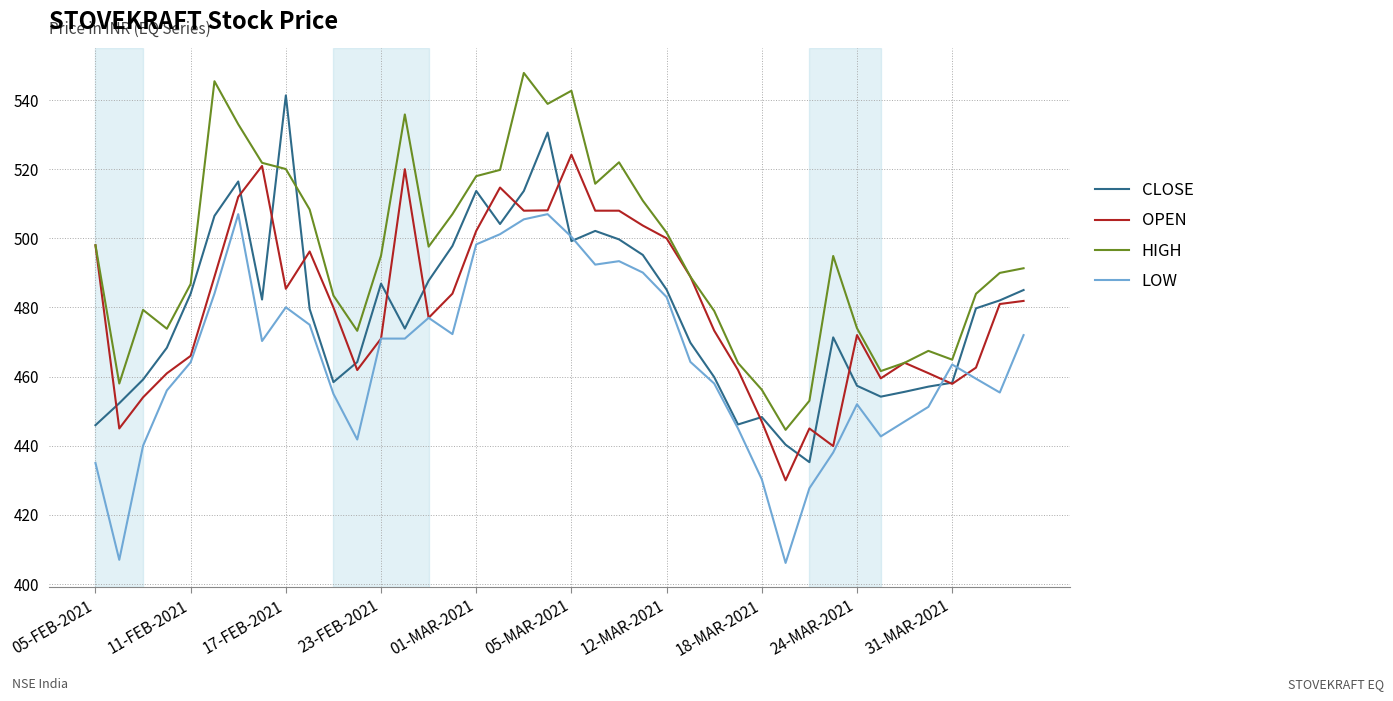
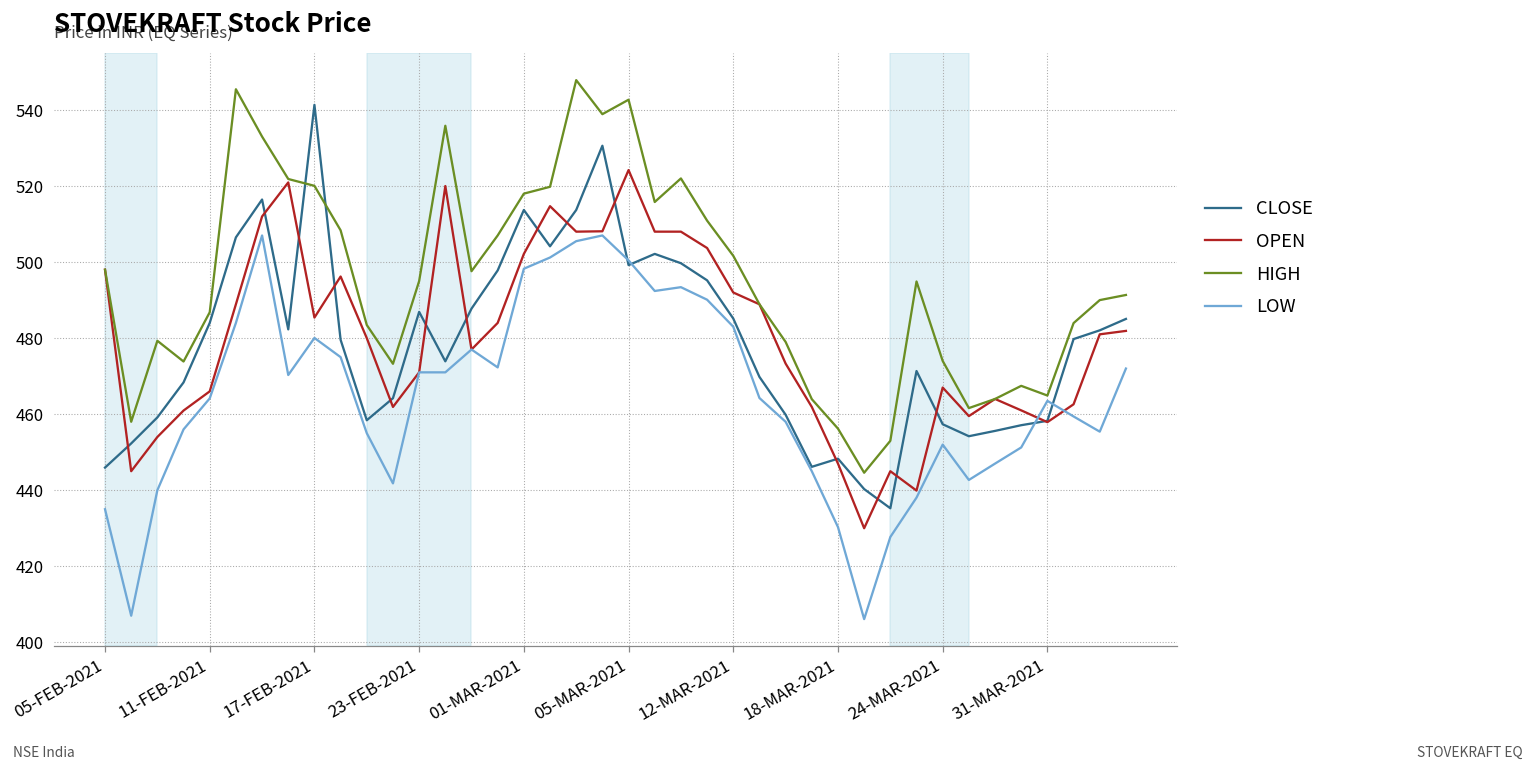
  {
    "CLOSE": {
      "05-FEB-2021": 446,
      "11-FEB-2021": 484,
      "17-FEB-2021": 541,
      "23-FEB-2021": 487,
      "01-MAR-2021": 514,
      "05-MAR-2021": 499,
      "12-MAR-2021": 485,
      "18-MAR-2021": 448,
      "24-MAR-2021": 457
    },
    "OPEN": {
      "11-FEB-2021": 466,
      "17-FEB-2021": 485,
      "01-MAR-2021": 502,
      "05-MAR-2021": 524,
-     "12-MAR-2021": 500,
+     "12-MAR-2021": 492,
      "18-MAR-2021": 447,
-     "24-MAR-2021": 472
+     "24-MAR-2021": 467
    },
    "HIGH": {
      "11-FEB-2021": 487,
      "17-FEB-2021": 520,
      "23-FEB-2021": 495,
      "01-MAR-2021": 518,
      "05-MAR-2021": 543,
      "12-MAR-2021": 502,
      "18-MAR-2021": 456,
      "24-MAR-2021": 474,
      "31-MAR-2021": 465
    },
    "LOW": {
      "05-FEB-2021": 435,
      "11-FEB-2021": 464,
      "17-FEB-2021": 480,
      "01-MAR-2021": 498,
      "05-MAR-2021": 500,
      "12-MAR-2021": 483,
      "18-MAR-2021": 430,
      "24-MAR-2021": 452,
      "31-MAR-2021": 464
    }
  }
